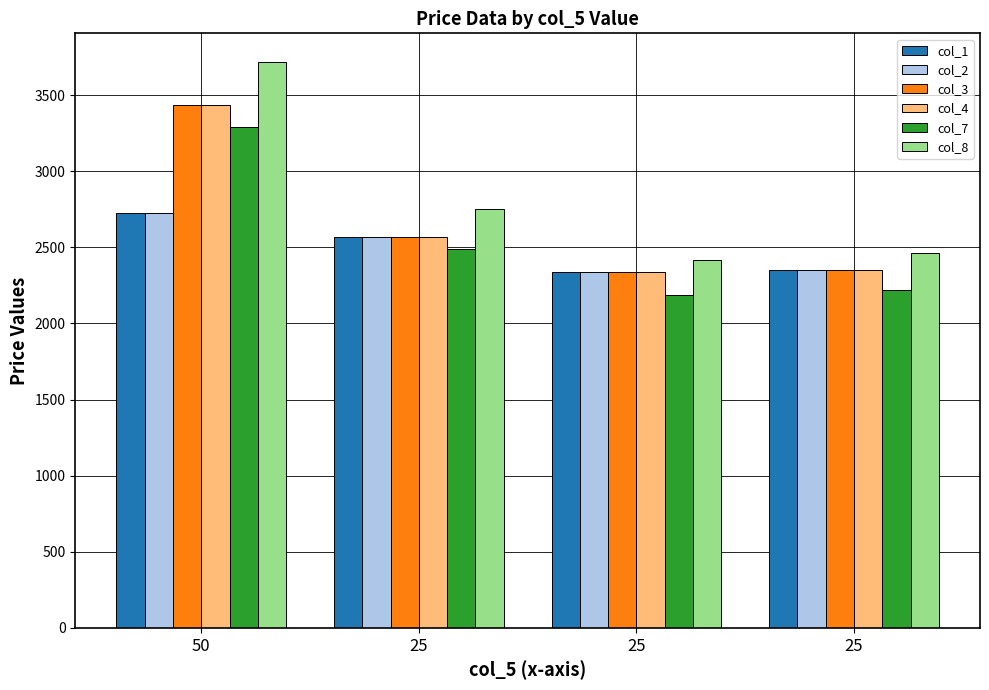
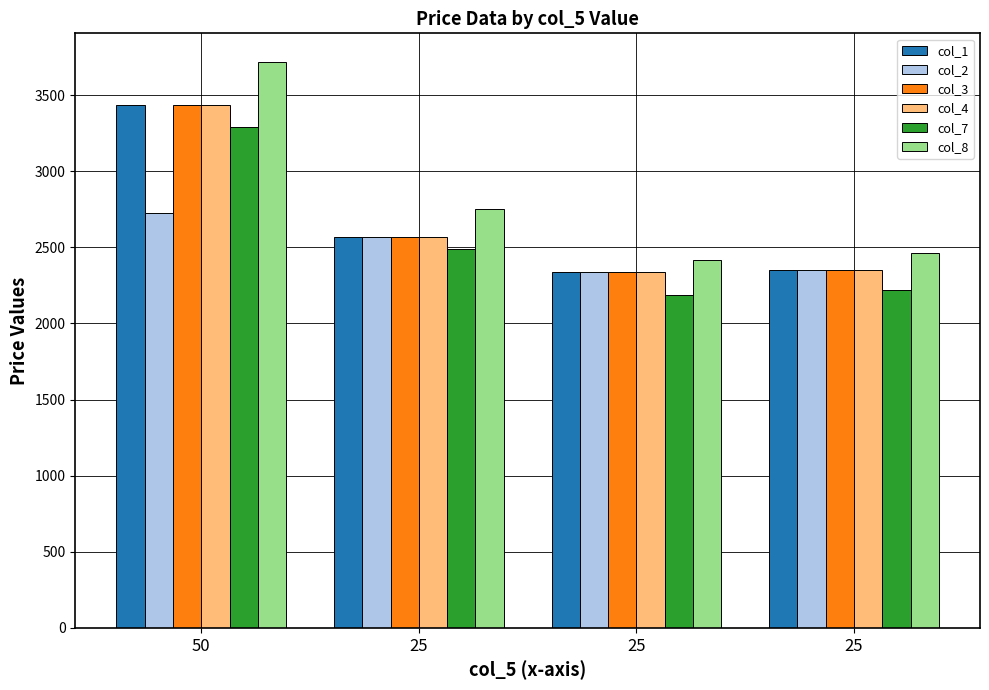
  {
    "col_1": {
-     "50": 2730
+     "50": 3430
    },
    "col_2": {
      "50": 2730
    },
    "col_3": {
      "50": 3430
    },
    "col_4": {
      "50": 3430
    },
    "col_7": {
      "50": 3290
    },
    "col_8": {
      "50": 3720
    }
  }
